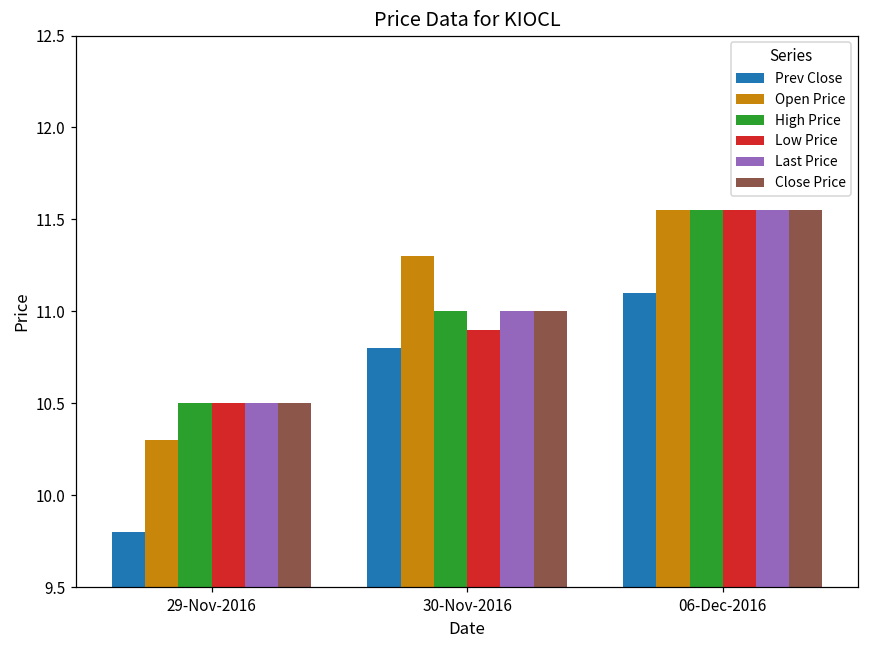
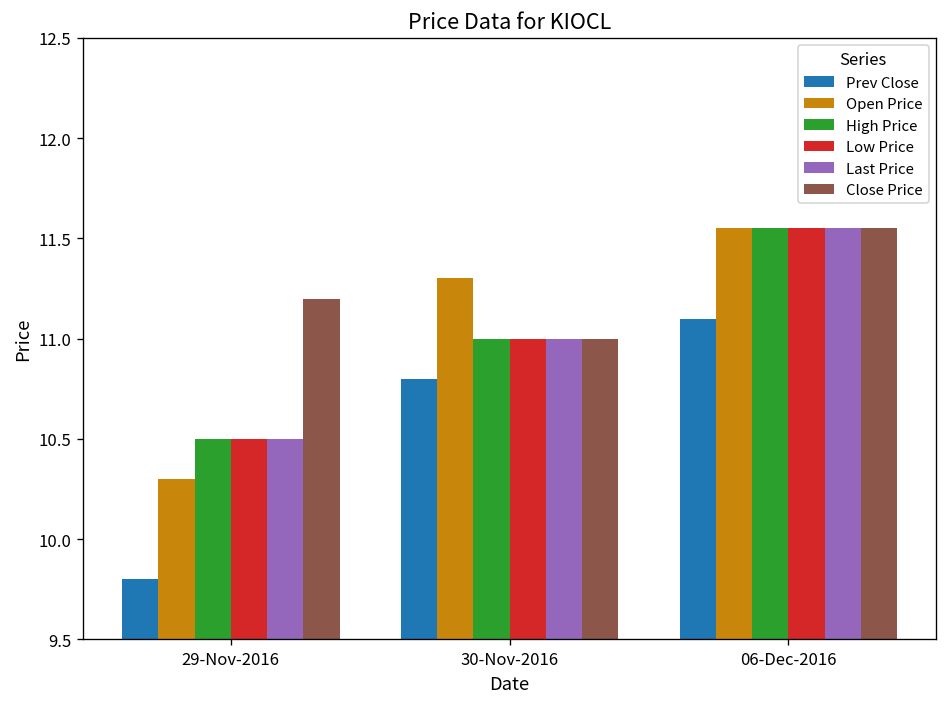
  {
    "Prev Close": {
      "29-Nov-2016": 9.8,
      "30-Nov-2016": 10.8,
      "06-Dec-2016": 11.1
    },
    "Open Price": {
      "29-Nov-2016": 10.3,
      "30-Nov-2016": 11.3,
      "06-Dec-2016": 11.55
    },
    "High Price": {
      "29-Nov-2016": 10.5,
      "30-Nov-2016": 11.0,
      "06-Dec-2016": 11.55
    },
    "Low Price": {
      "29-Nov-2016": 10.5,
-     "30-Nov-2016": 10.9,
+     "30-Nov-2016": 11.0,
      "06-Dec-2016": 11.55
    },
    "Last Price": {
      "29-Nov-2016": 10.5,
      "30-Nov-2016": 11.0,
      "06-Dec-2016": 11.55
    },
    "Close Price": {
-     "29-Nov-2016": 10.5,
+     "29-Nov-2016": 11.2,
      "30-Nov-2016": 11.0,
      "06-Dec-2016": 11.55
    }
  }
